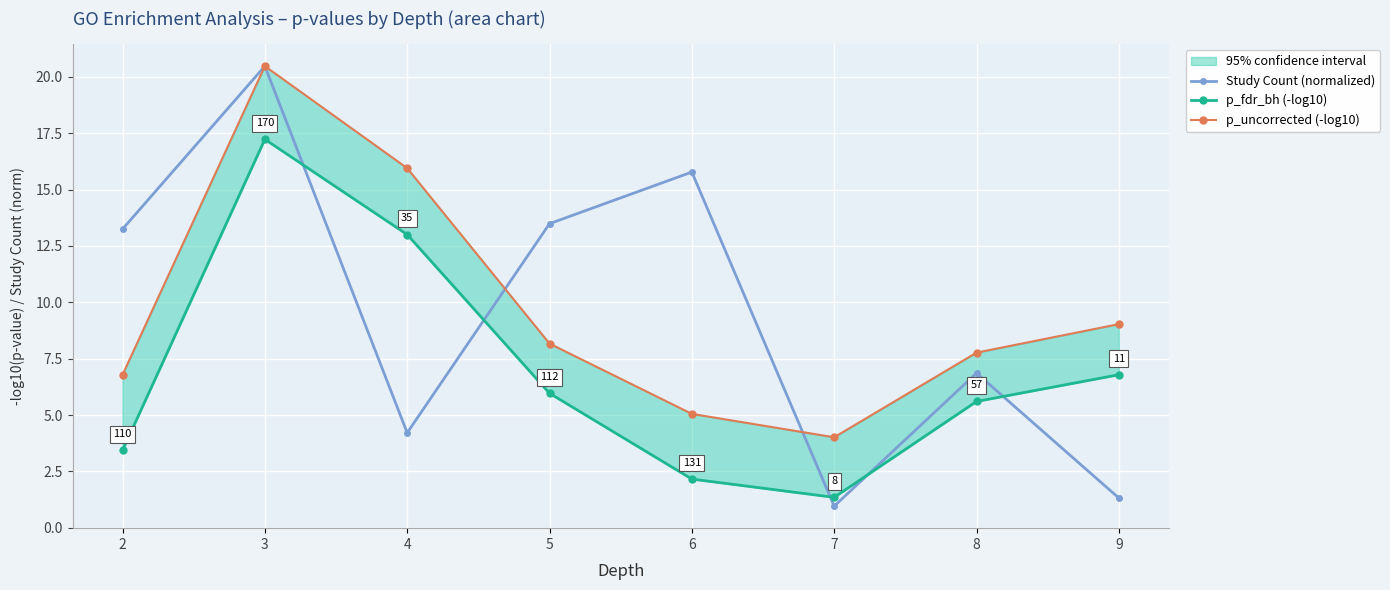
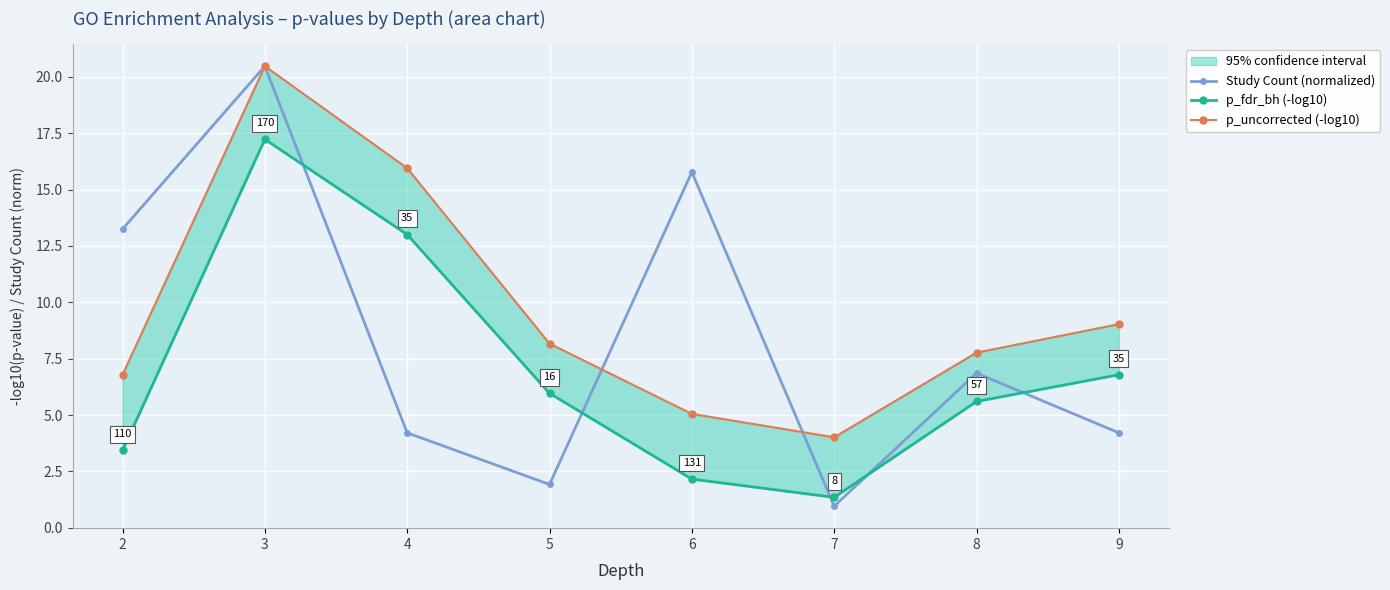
  {
    "Study Count (normalized)": {
-     "5": 112,
-     "9": 11
+     "5": 16,
+     "9": 35
    }
  }
